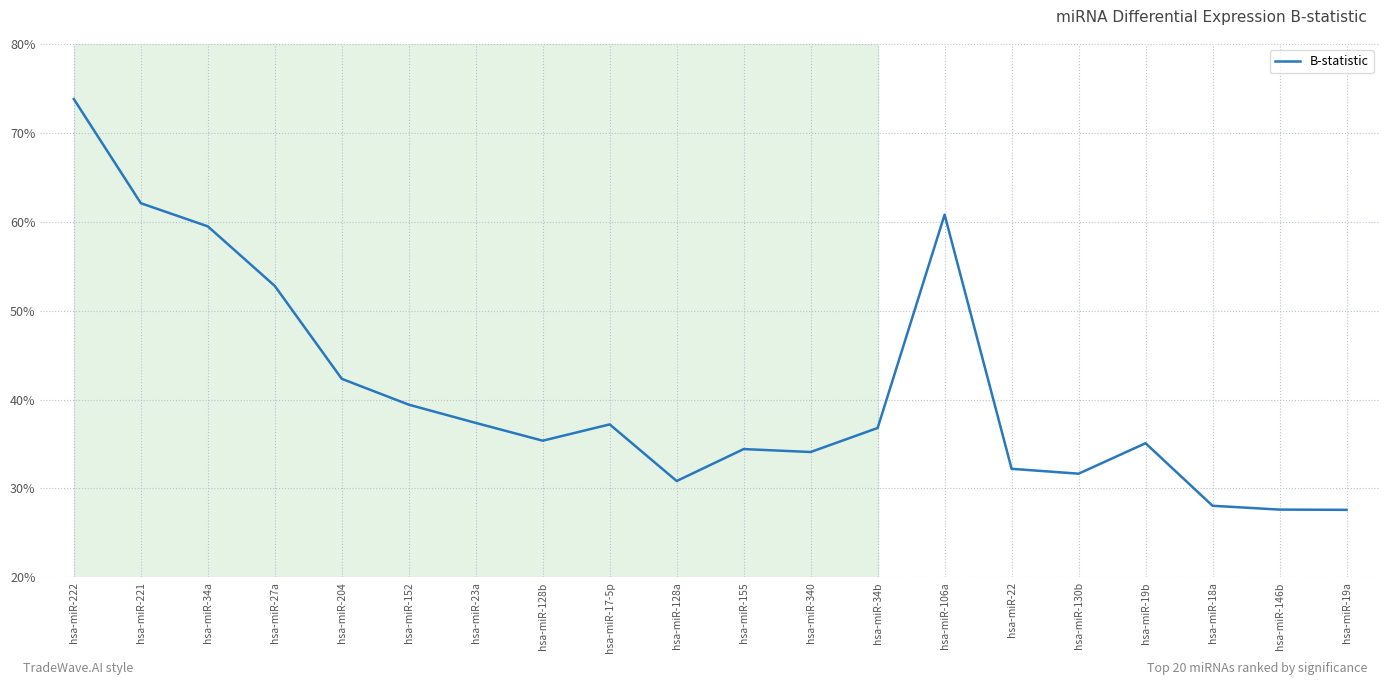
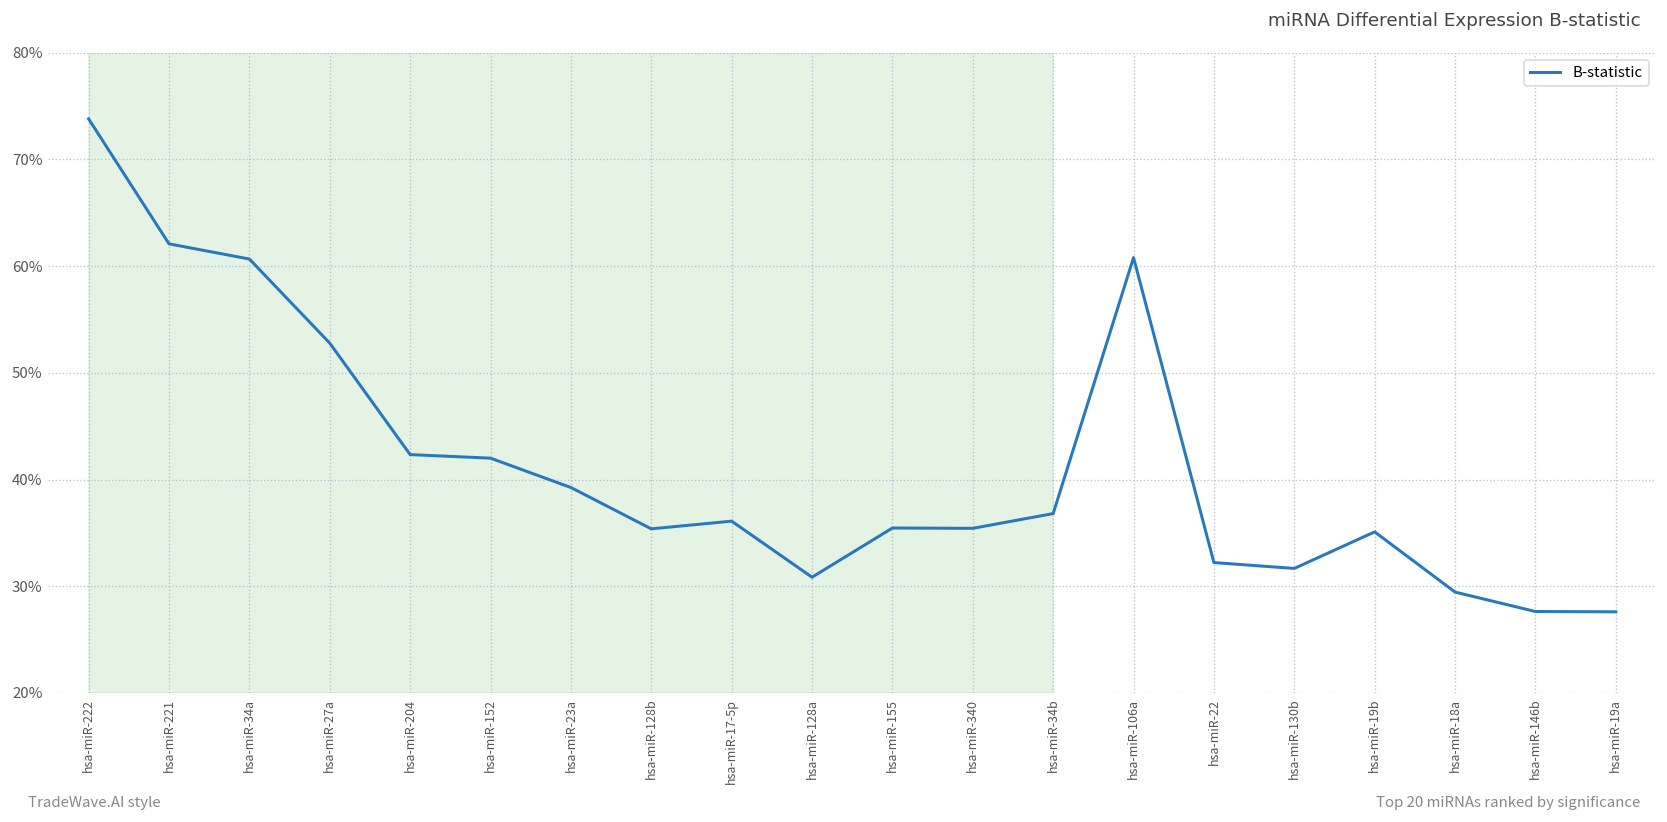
  {
    "hsa-miR-222": "74%",
    "hsa-miR-221": "62%",
-   "hsa-miR-34a": "59%",
+   "hsa-miR-34a": "61%",
    "hsa-miR-27a": "53%",
    "hsa-miR-204": "42%",
-   "hsa-miR-152": "39%",
-   "hsa-miR-23a": "37%",
+   "hsa-miR-152": "42%",
+   "hsa-miR-23a": "39%",
    "hsa-miR-128b": "35%",
-   "hsa-miR-17-5p": "37%",
+   "hsa-miR-17-5p": "36%",
    "hsa-miR-128a": "31%",
-   "hsa-miR-155": "34%",
-   "hsa-miR-340": "34%",
+   "hsa-miR-155": "35%",
+   "hsa-miR-340": "35%",
    "hsa-miR-34b": "37%",
    "hsa-miR-106a": "61%",
    "hsa-miR-22": "32%",
    "hsa-miR-130b": "32%",
    "hsa-miR-19b": "35%",
-   "hsa-miR-18a": "28%",
+   "hsa-miR-18a": "29%",
    "hsa-miR-146b": "28%",
    "hsa-miR-19a": "28%"
  }
